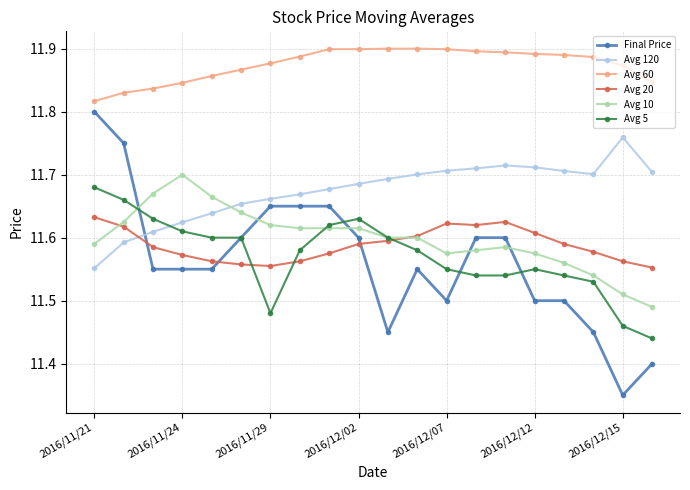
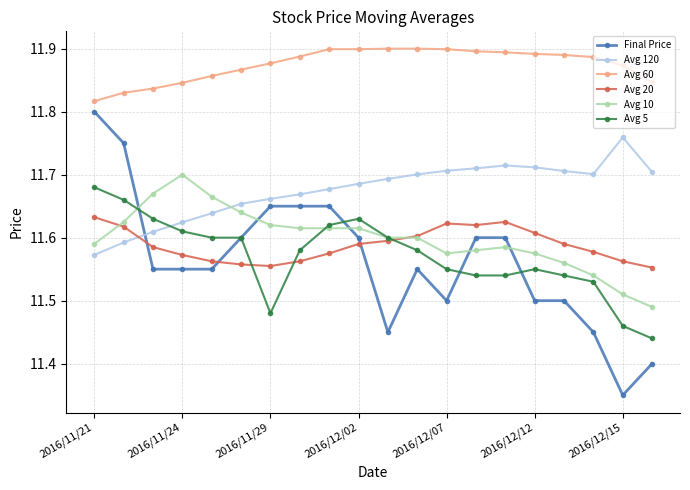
  {
    "Final Price": {
      "2016/11/21": 11.80,
      "2016/11/24": 11.55,
      "2016/11/29": 11.65,
      "2016/12/02": 11.60,
      "2016/12/07": 11.50,
      "2016/12/12": 11.50,
      "2016/12/15": 11.35
    },
    "Avg 120": {
-     "2016/11/21": 11.55,
+     "2016/11/21": 11.57,
      "2016/11/24": 11.62,
      "2016/11/29": 11.66,
      "2016/12/02": 11.69,
      "2016/12/07": 11.71,
      "2016/12/12": 11.71,
      "2016/12/15": 11.76
    },
    "Avg 60": {
      "2016/11/21": 11.82,
      "2016/11/24": 11.85,
      "2016/11/29": 11.88,
      "2016/12/02": 11.90,
      "2016/12/07": 11.90,
      "2016/12/12": 11.89
    },
    "Avg 20": {
      "2016/11/21": 11.63,
      "2016/11/24": 11.57,
      "2016/11/29": 11.56,
      "2016/12/02": 11.59,
      "2016/12/07": 11.62,
      "2016/12/12": 11.61,
      "2016/12/15": 11.56
    },
    "Avg 10": {
      "2016/11/21": 11.59,
      "2016/11/24": 11.70,
      "2016/11/29": 11.62,
      "2016/12/02": 11.62,
      "2016/12/07": 11.58,
      "2016/12/12": 11.58,
      "2016/12/15": 11.51
    },
    "Avg 5": {
      "2016/11/21": 11.68,
      "2016/11/24": 11.61,
      "2016/11/29": 11.48,
      "2016/12/02": 11.63,
      "2016/12/07": 11.55,
      "2016/12/12": 11.55,
      "2016/12/15": 11.46
    }
  }
